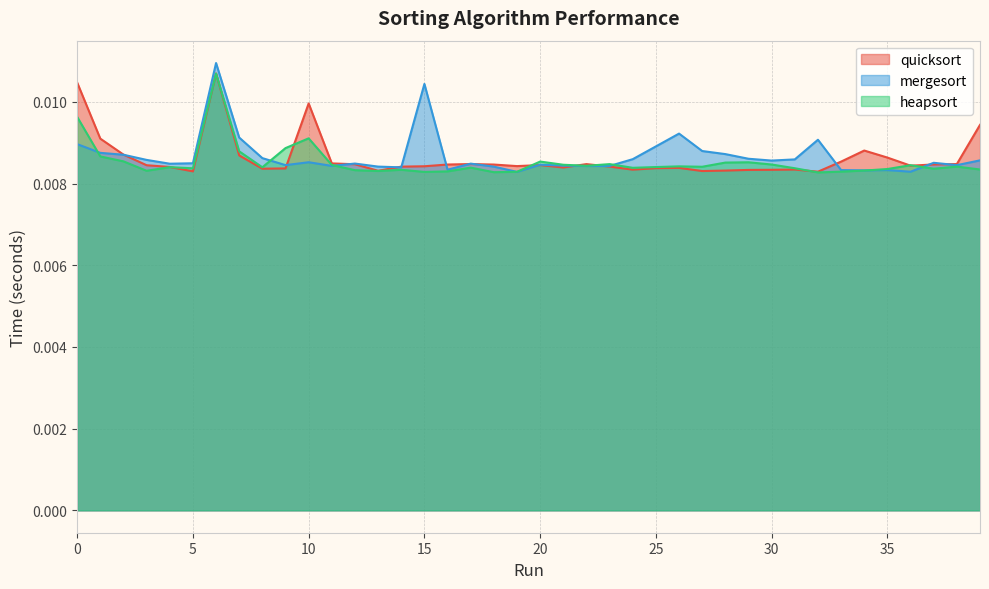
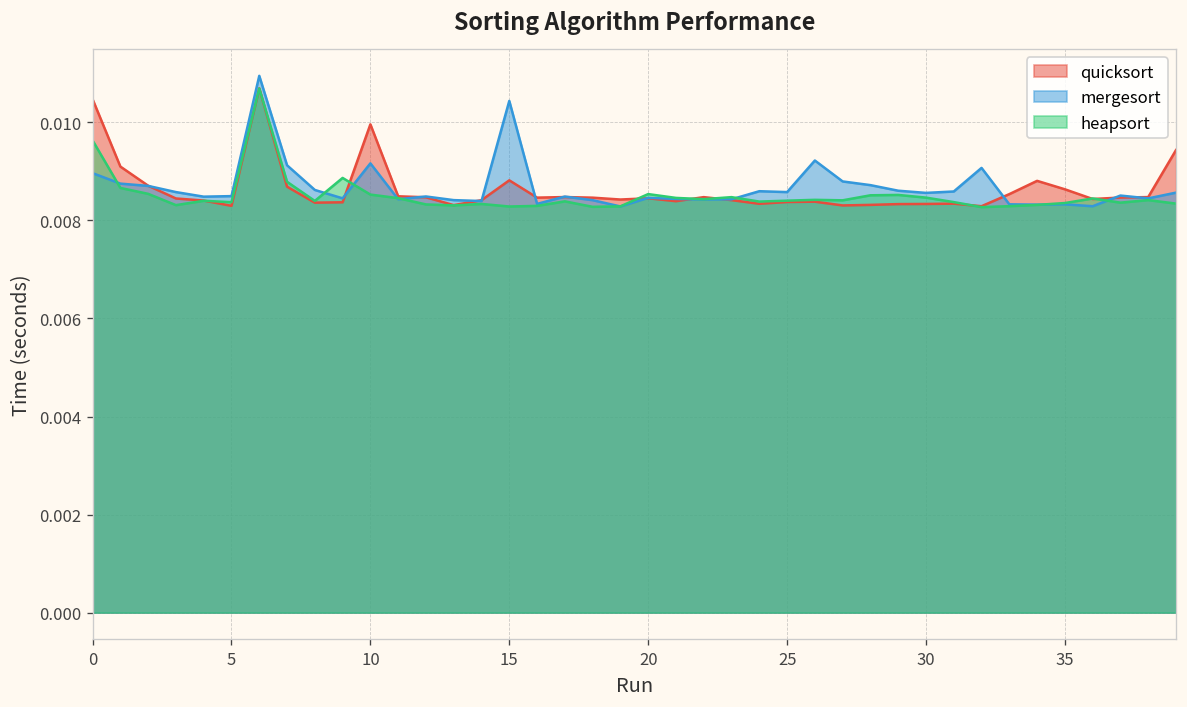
  {
    "quicksort": {
      "0": 0.0105,
      "5": 0.0083,
      "10": 0.0100,
-     "15": 0.0084,
+     "15": 0.0088,
      "30": 0.0083,
      "35": 0.0086
    },
    "mergesort": {
      "0": 0.0090,
      "5": 0.0085,
-     "10": 0.0085,
+     "10": 0.0092,
      "15": 0.0104,
-     "25": 0.0089,
+     "25": 0.0086,
      "30": 0.0086
    },
    "heapsort": {
      "0": 0.0096,
      "5": 0.0084,
-     "10": 0.0091,
+     "10": 0.0085,
      "15": 0.0083,
      "20": 0.0085,
      "30": 0.0085
    }
  }
